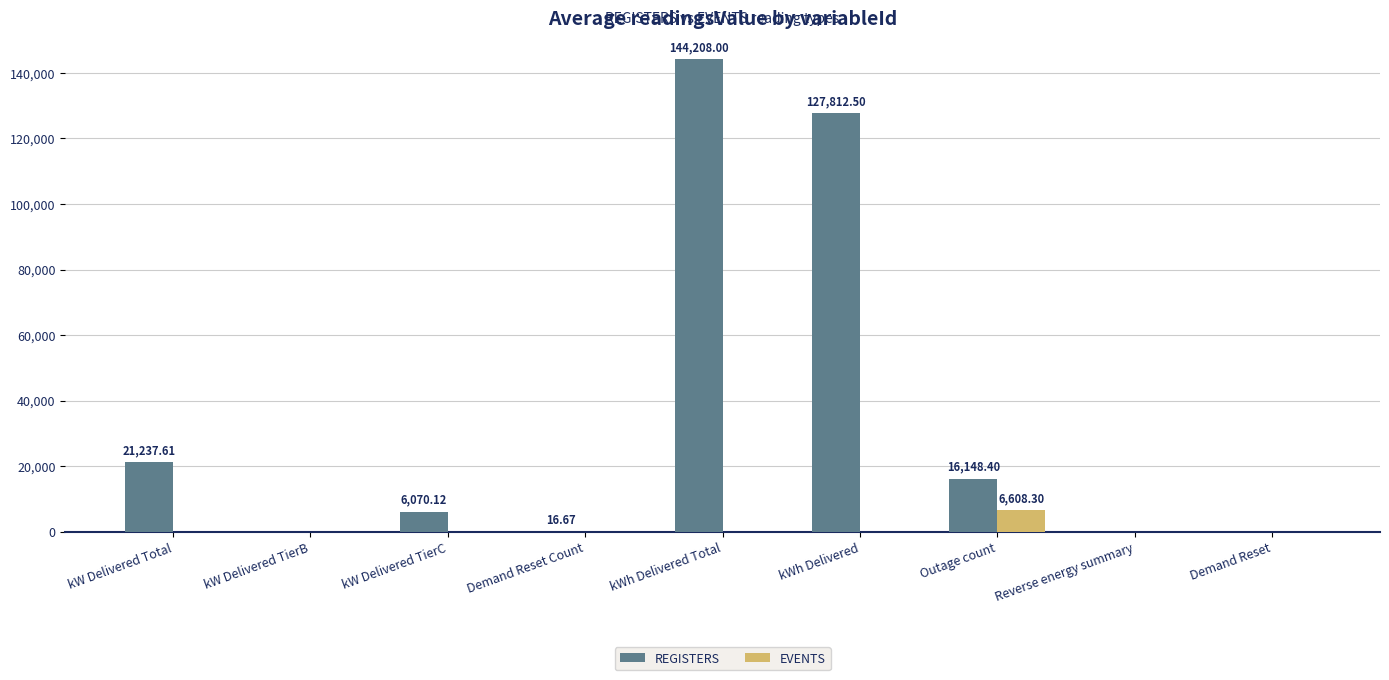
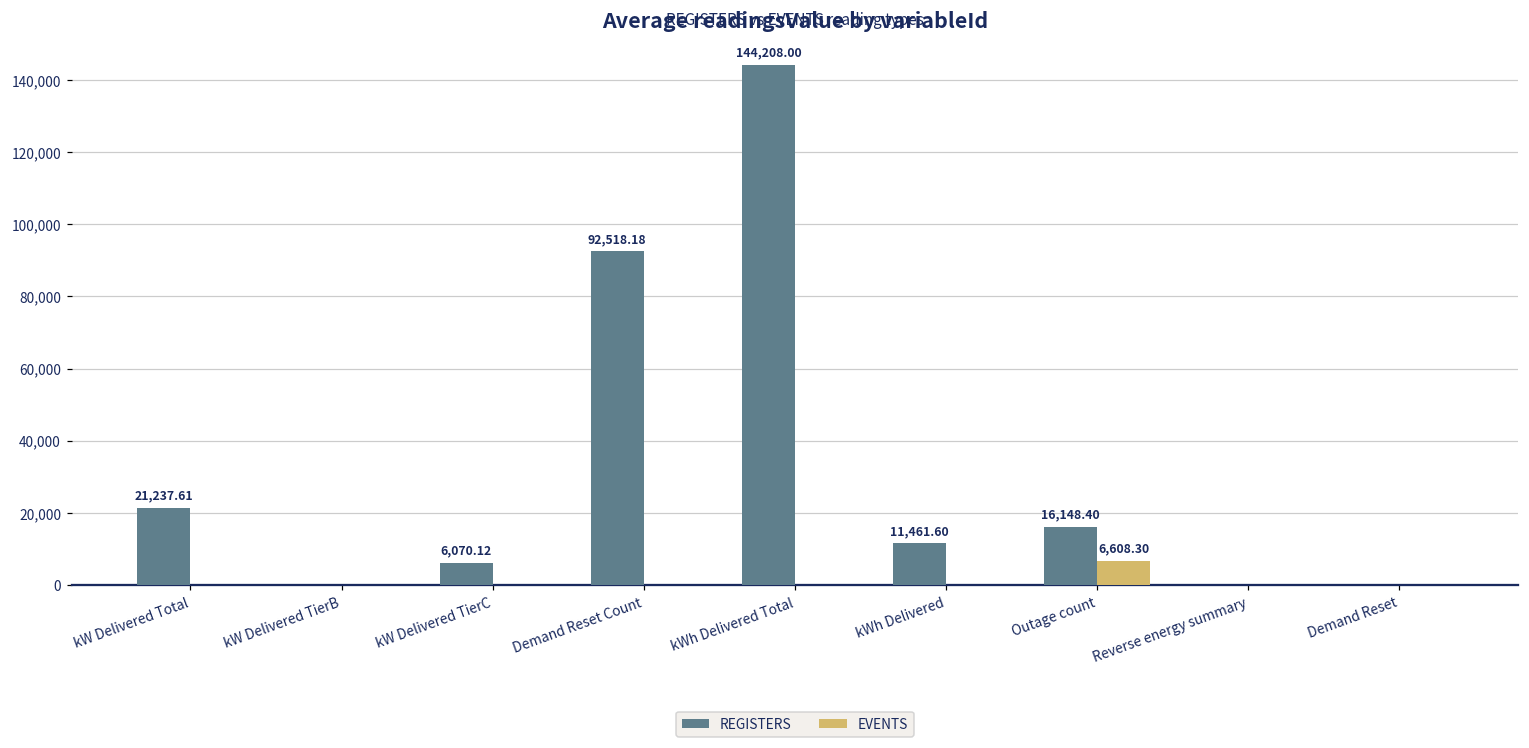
  {
    "REGISTERS": {
      "kW Delivered Total": "21,237.61",
      "kW Delivered TierC": "6,070.12",
-     "Demand Reset Count": "16.67",
+     "Demand Reset Count": "92,518.18",
      "kWh Delivered Total": "144,208.00",
-     "kWh Delivered": "127,812.50",
+     "kWh Delivered": "11,461.60",
      "Outage count": "16,148.40"
    },
    "EVENTS": {
      "Outage count": "6,608.30"
    }
  }
